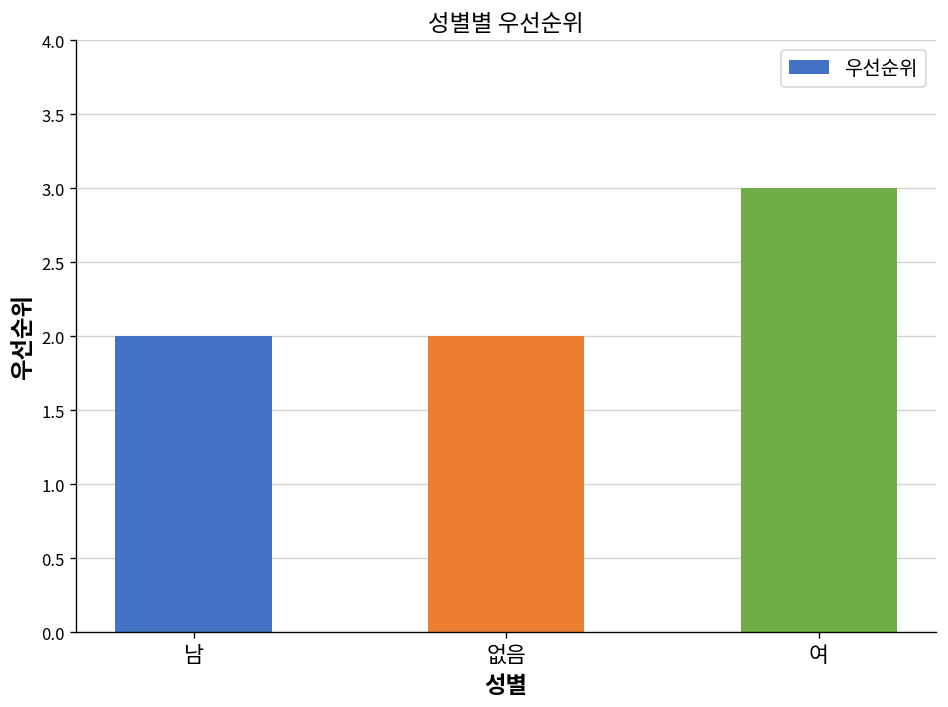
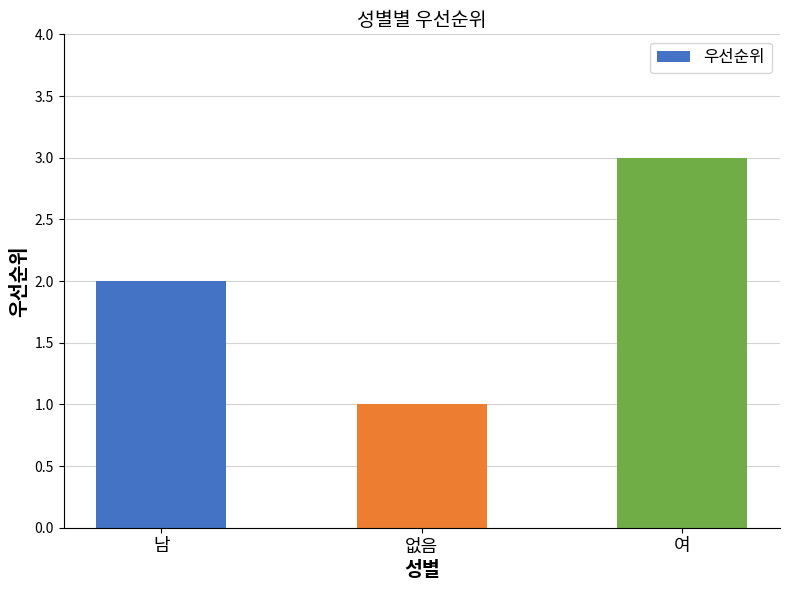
  {
    "남": 2,
-   "없음": 2,
+   "없음": 1,
    "여": 3
  }
